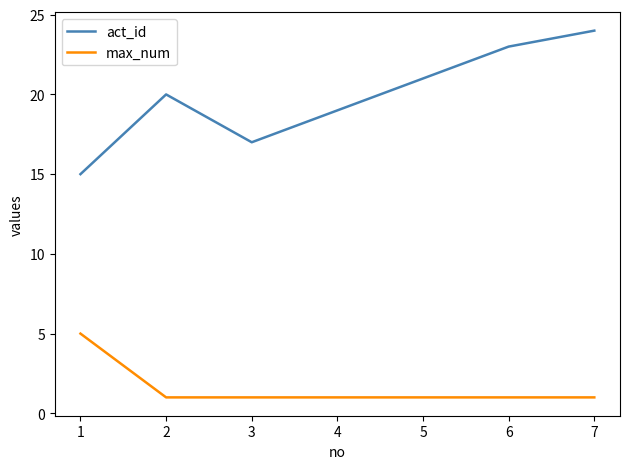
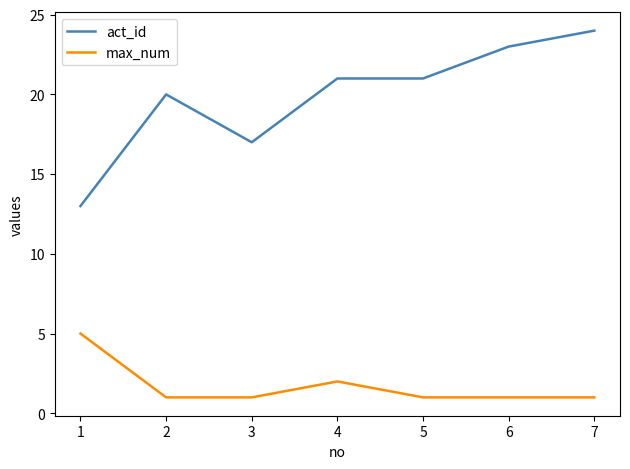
  {
    "act_id": {
-     "1": 15,
+     "1": 13,
      "2": 20,
      "3": 17,
-     "4": 19,
+     "4": 21,
      "5": 21,
      "6": 23,
      "7": 24
    },
    "max_num": {
      "1": 5,
      "2": 1,
      "3": 1,
-     "4": 1,
+     "4": 2,
      "5": 1,
      "6": 1,
      "7": 1
    }
  }
